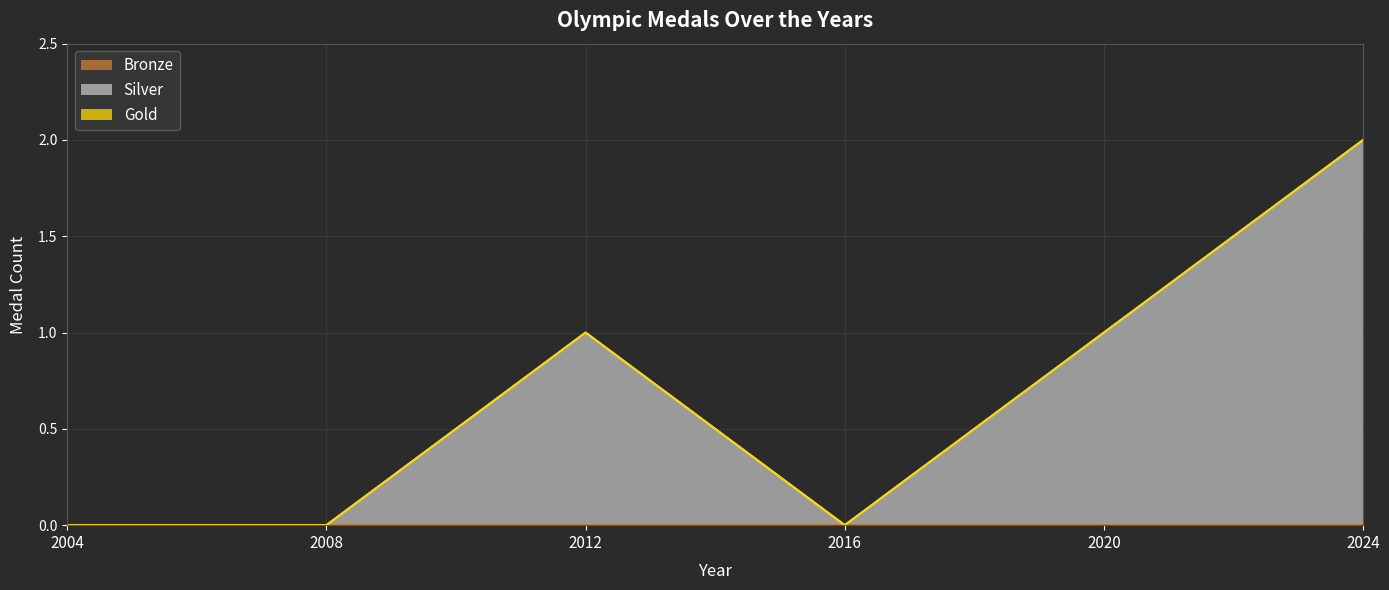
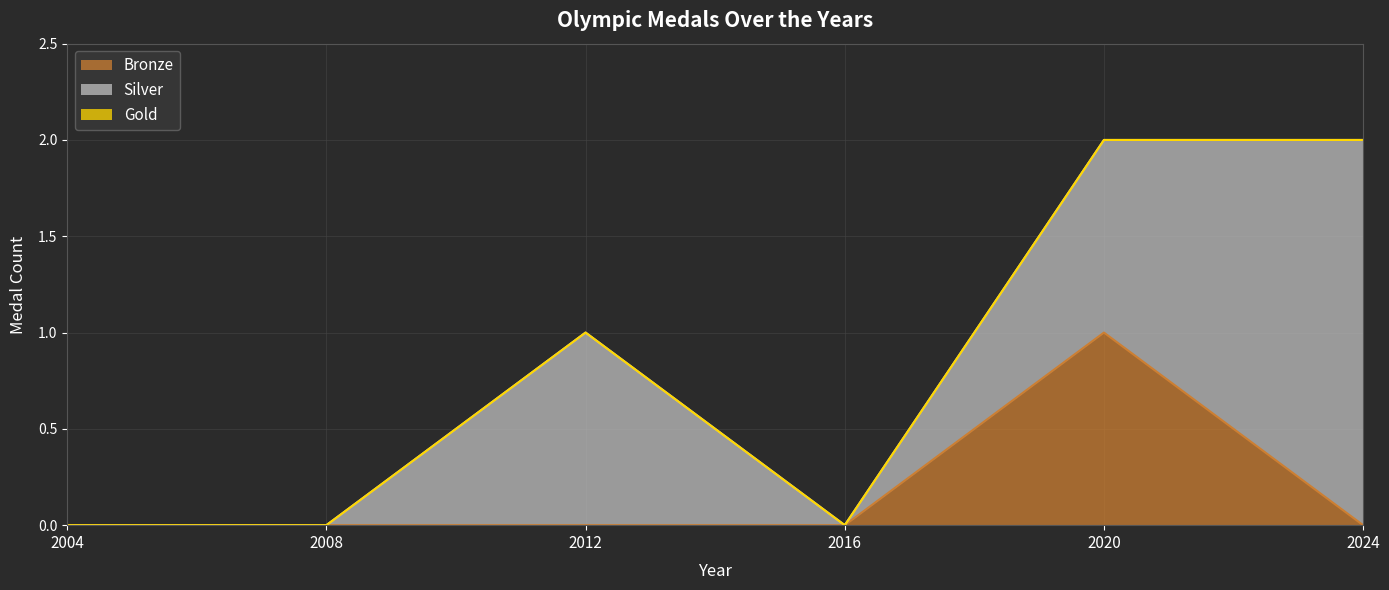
  {
    "Bronze": {
      "2012": 0,
-     "2020": 0,
+     "2020": 1,
      "2024": 0
    },
    "Gold": {
      "2012": 1,
      "2020": 1,
      "2024": 2
    }
  }
